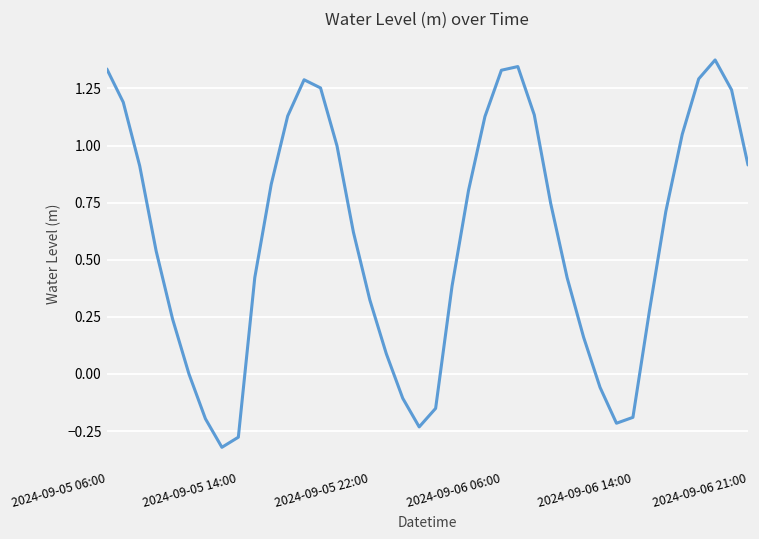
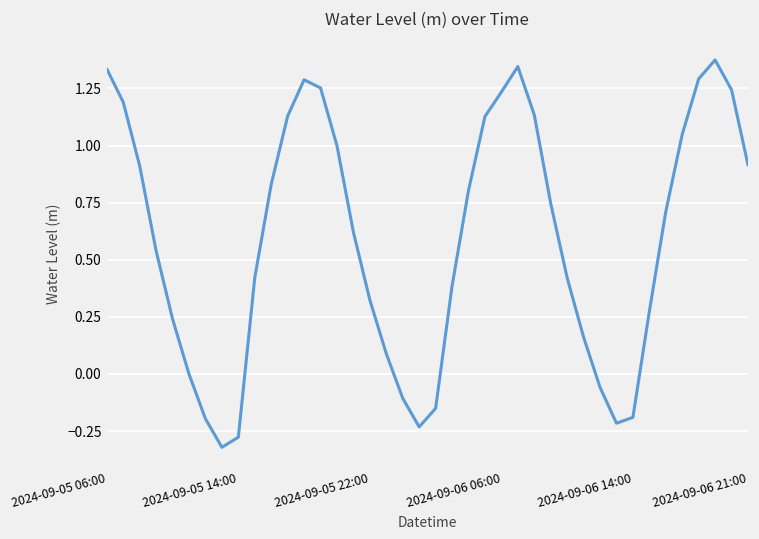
  {
    "2024-09-05 06:00": 1.34,
    "2024-09-05 14:00": -0.28,
    "2024-09-05 22:00": 0.32,
-   "2024-09-06 06:00": 1.33,
+   "2024-09-06 06:00": 1.23,
    "2024-09-06 14:00": -0.19,
    "2024-09-06 21:00": 0.92
  }
